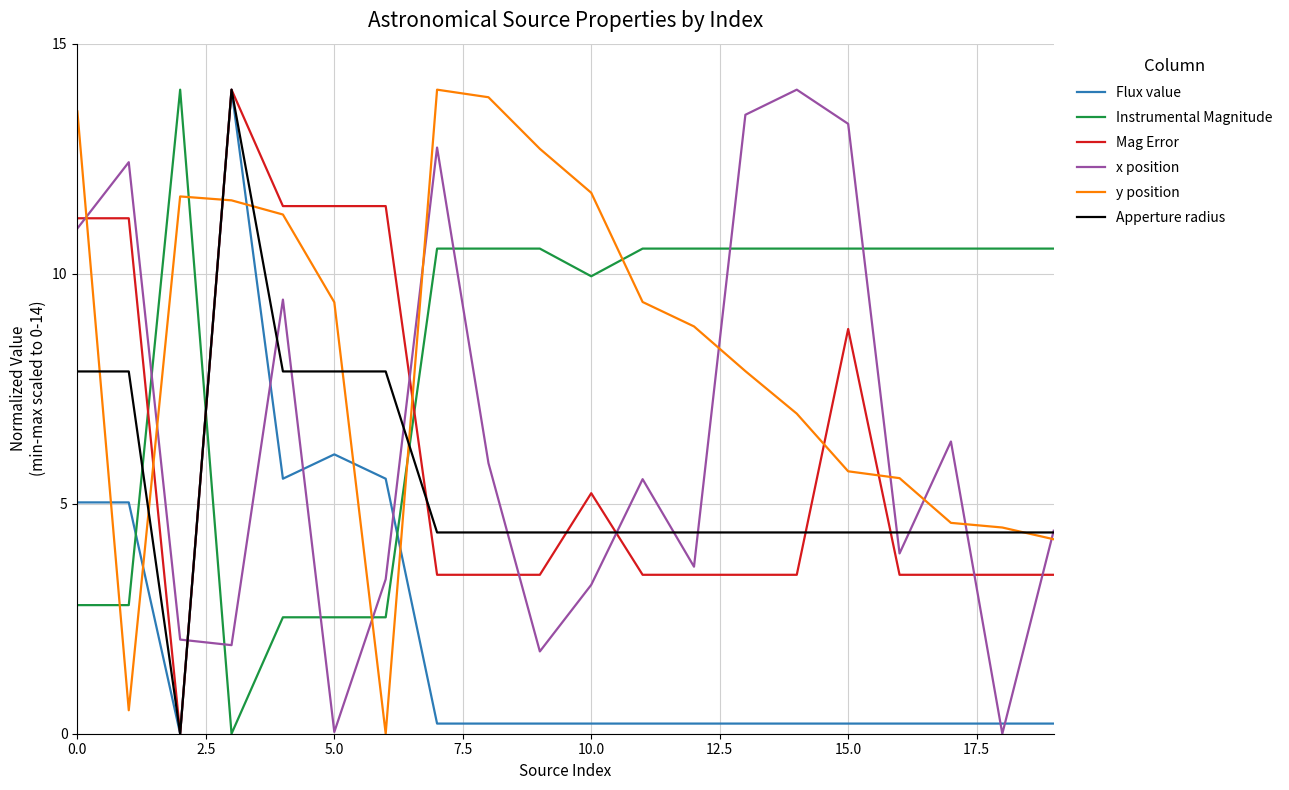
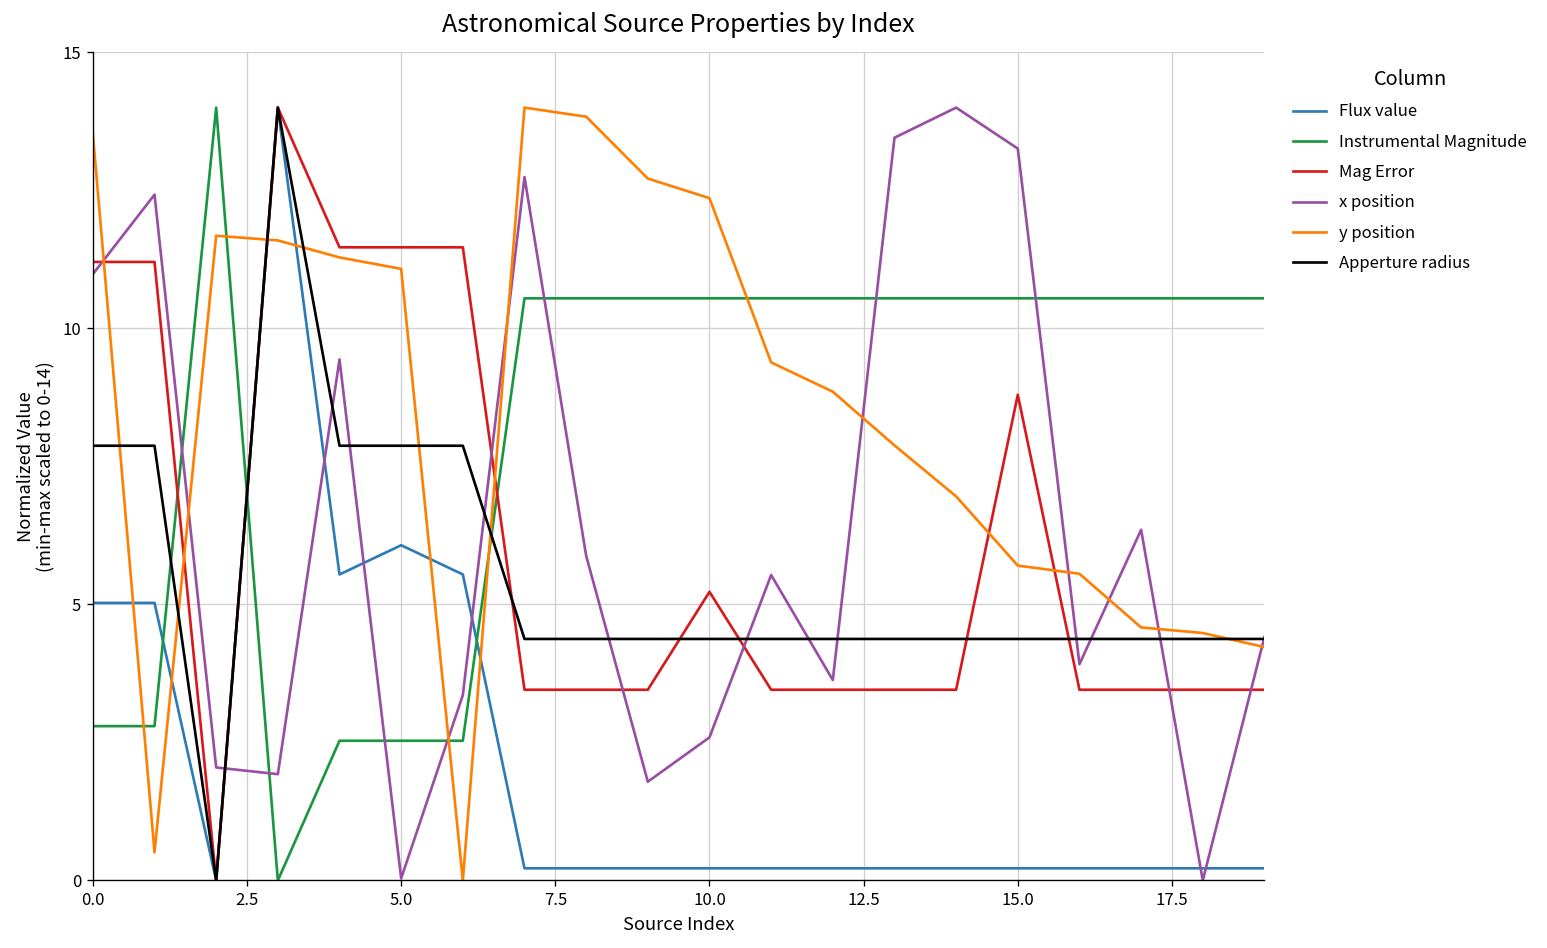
  {
    "Flux value": {
      "0.0": 5.0,
      "5.0": 6.1,
      "10.0": 0.2,
      "15.0": 0.2
    },
    "Instrumental Magnitude": {
      "0.0": 2.8,
      "5.0": 2.5,
-     "10.0": 9.9,
+     "10.0": 10.5,
      "15.0": 10.5
    },
    "Mag Error": {
      "0.0": 11.2,
      "5.0": 11.5,
      "10.0": 5.2,
      "15.0": 8.8
    },
    "x position": {
      "0.0": 11.0,
      "5.0": 0.0,
-     "10.0": 3.2,
+     "10.0": 2.6,
      "15.0": 13.3
    },
    "y position": {
      "0.0": 13.5,
-     "5.0": 9.4,
-     "10.0": 11.8,
+     "5.0": 11.1,
+     "10.0": 12.4,
      "15.0": 5.7
    },
    "Apperture radius": {
      "0.0": 7.9,
      "5.0": 7.9,
      "10.0": 4.4,
      "15.0": 4.4
    }
  }
